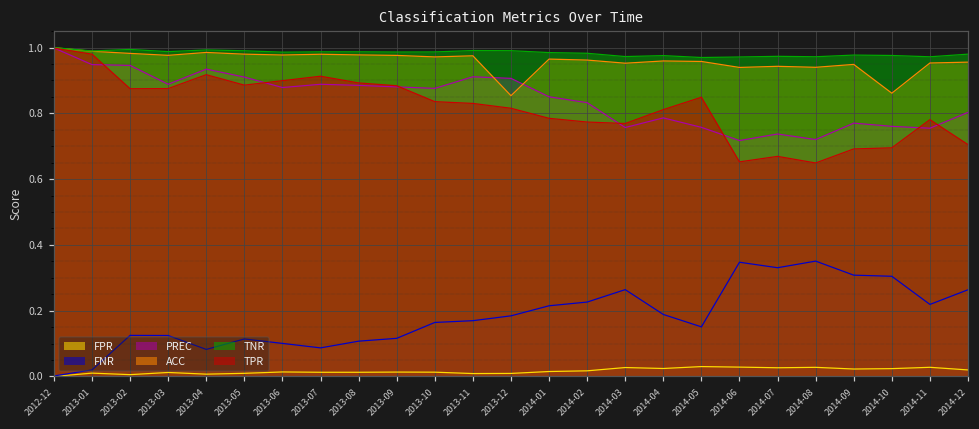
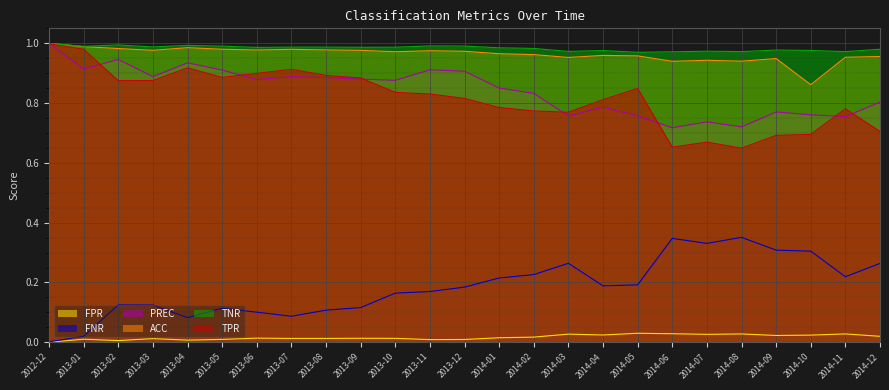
  {
    "FPR": {
      "2013-01": 0.01,
      "2013-02": 0.01,
      "2013-03": 0.01,
      "2013-04": 0.01,
      "2013-05": 0.01,
      "2013-06": 0.01,
      "2013-07": 0.01,
      "2013-08": 0.01,
      "2013-09": 0.01,
      "2013-10": 0.01,
      "2013-11": 0.01,
      "2013-12": 0.01,
      "2014-01": 0.02,
      "2014-02": 0.02,
      "2014-03": 0.03,
      "2014-04": 0.02,
      "2014-05": 0.03,
      "2014-06": 0.03,
      "2014-07": 0.03,
      "2014-08": 0.03,
      "2014-09": 0.02,
      "2014-10": 0.02,
      "2014-11": 0.03,
      "2014-12": 0.02
    },
    "FNR": {
      "2013-06": 0.10,
      "2013-07": 0.09,
      "2013-08": 0.11,
      "2013-09": 0.12,
      "2013-10": 0.16,
      "2013-11": 0.17,
      "2013-12": 0.18,
      "2014-01": 0.22,
      "2014-02": 0.23,
      "2014-03": 0.26,
      "2014-04": 0.19,
-     "2014-05": 0.15,
+     "2014-05": 0.19,
      "2014-06": 0.35,
      "2014-07": 0.33,
      "2014-08": 0.35,
      "2014-09": 0.31,
      "2014-10": 0.30,
      "2014-11": 0.22,
      "2014-12": 0.26
    },
    "PREC": {
-     "2013-01": 0.95,
+     "2013-01": 0.91,
      "2013-02": 0.95,
      "2013-03": 0.89,
      "2013-04": 0.93,
      "2013-05": 0.91,
      "2013-06": 0.88,
      "2013-07": 0.89,
      "2013-10": 0.88,
      "2013-11": 0.91,
      "2013-12": 0.91,
      "2014-01": 0.85,
      "2014-02": 0.83,
      "2014-03": 0.76,
      "2014-04": 0.79,
      "2014-05": 0.76,
      "2014-06": 0.72,
      "2014-07": 0.74,
      "2014-08": 0.72,
      "2014-09": 0.77,
      "2014-10": 0.76,
      "2014-11": 0.75,
      "2014-12": 0.80
    },
    "ACC": {
      "2013-02": 0.98,
      "2013-03": 0.98,
      "2013-05": 0.98,
      "2013-06": 0.98,
      "2013-08": 0.98,
      "2013-09": 0.98,
      "2013-10": 0.97,
      "2013-11": 0.98,
-     "2013-12": 0.85,
+     "2013-12": 0.97,
      "2014-01": 0.97,
      "2014-02": 0.96,
      "2014-03": 0.95,
      "2014-04": 0.96,
      "2014-05": 0.96,
      "2014-06": 0.94,
      "2014-07": 0.94,
      "2014-08": 0.94,
      "2014-09": 0.95,
      "2014-10": 0.86,
      "2014-11": 0.95,
      "2014-12": 0.96
    },
    "TNR": {
      "2013-02": 0.99,
      "2013-03": 0.99,
      "2013-05": 0.99,
      "2013-06": 0.99,
      "2013-08": 0.99,
      "2013-09": 0.99,
      "2013-10": 0.99,
      "2013-11": 0.99,
      "2013-12": 0.99,
      "2014-01": 0.98,
      "2014-02": 0.98,
      "2014-03": 0.97,
      "2014-04": 0.98,
      "2014-05": 0.97,
      "2014-06": 0.97,
      "2014-07": 0.97,
      "2014-08": 0.97,
      "2014-09": 0.98,
      "2014-10": 0.98,
      "2014-11": 0.97,
      "2014-12": 0.98
    },
    "TPR": {
      "2013-01": 0.98,
      "2013-02": 0.88,
      "2013-03": 0.88,
      "2013-04": 0.92,
      "2013-05": 0.89,
      "2013-06": 0.90,
      "2013-07": 0.91,
      "2013-10": 0.84,
      "2013-11": 0.83,
      "2013-12": 0.82,
      "2014-01": 0.79,
      "2014-02": 0.77,
      "2014-03": 0.77,
      "2014-04": 0.81,
      "2014-05": 0.85,
      "2014-06": 0.65,
      "2014-07": 0.67,
      "2014-08": 0.65,
      "2014-09": 0.69,
      "2014-10": 0.70,
      "2014-11": 0.78,
      "2014-12": 0.71
    }
  }
